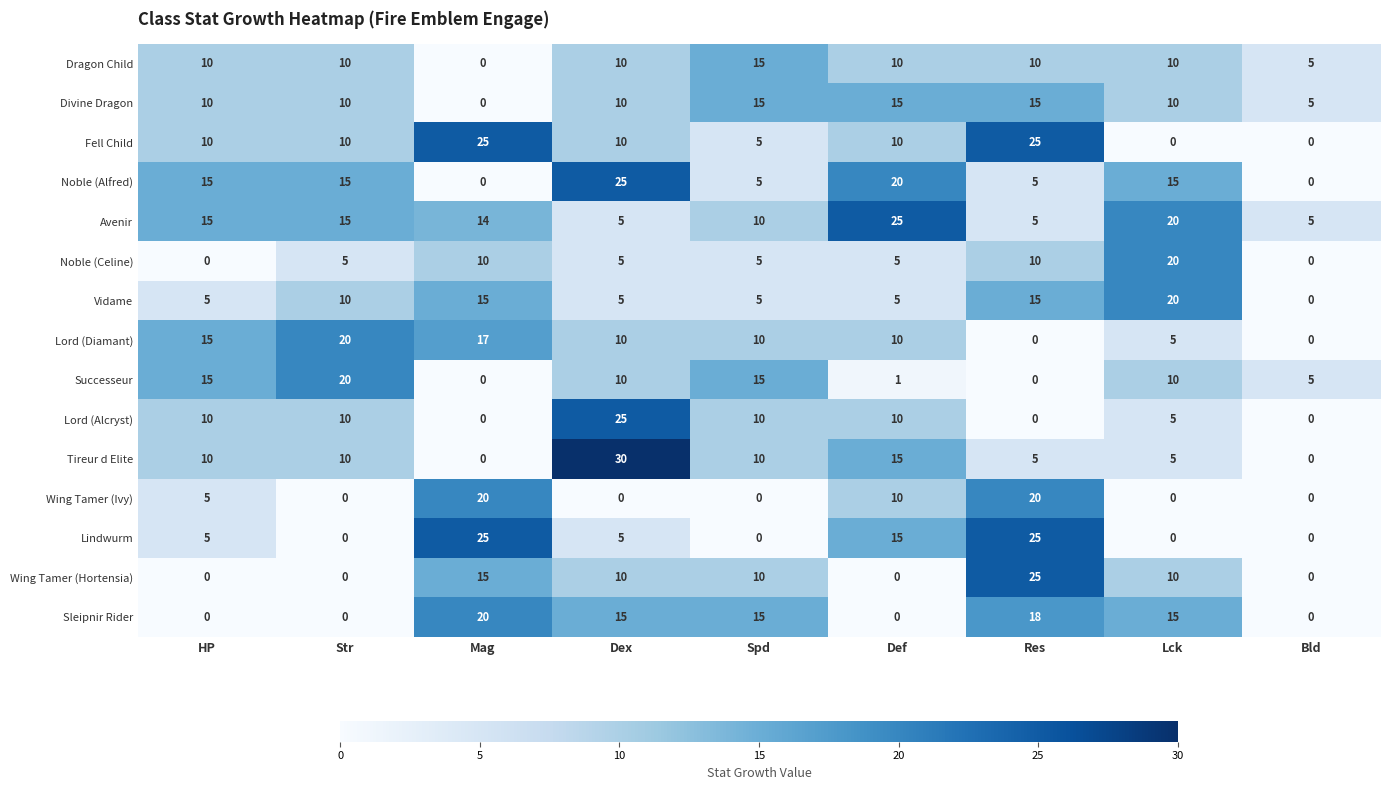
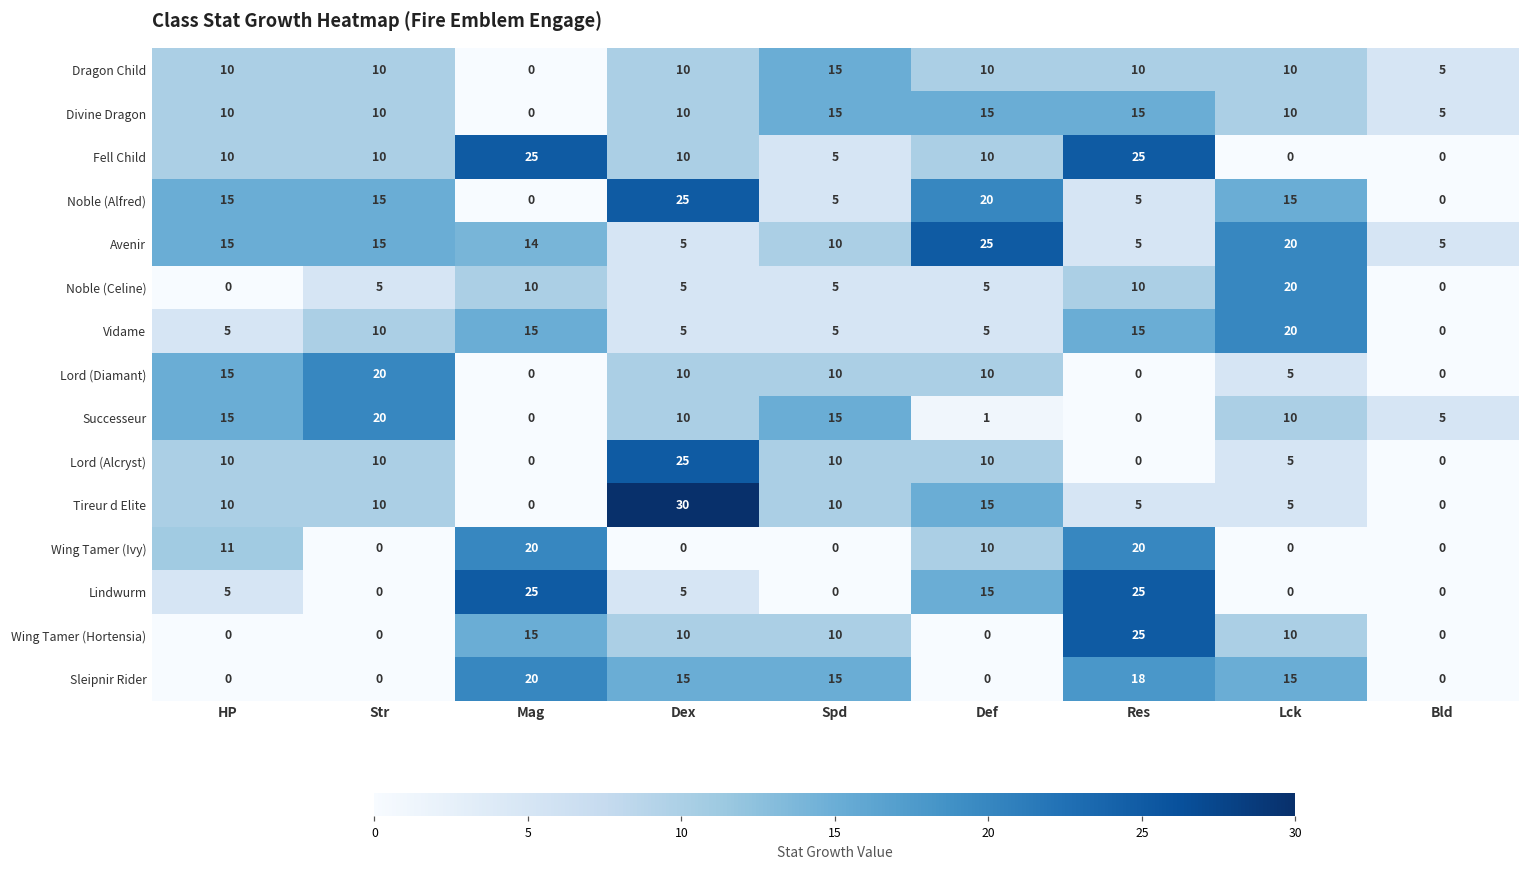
  {
    "Dragon Child": {
      "HP": 10,
      "Str": 10,
      "Mag": 0,
      "Dex": 10,
      "Spd": 15,
      "Def": 10,
      "Res": 10,
      "Lck": 10,
      "Bld": 5
    },
    "Divine Dragon": {
      "HP": 10,
      "Str": 10,
      "Mag": 0,
      "Dex": 10,
      "Spd": 15,
      "Def": 15,
      "Res": 15,
      "Lck": 10,
      "Bld": 5
    },
    "Fell Child": {
      "HP": 10,
      "Str": 10,
      "Mag": 25,
      "Dex": 10,
      "Spd": 5,
      "Def": 10,
      "Res": 25,
      "Lck": 0,
      "Bld": 0
    },
    "Noble (Alfred)": {
      "HP": 15,
      "Str": 15,
      "Mag": 0,
      "Dex": 25,
      "Spd": 5,
      "Def": 20,
      "Res": 5,
      "Lck": 15,
      "Bld": 0
    },
    "Avenir": {
      "HP": 15,
      "Str": 15,
      "Mag": 14,
      "Dex": 5,
      "Spd": 10,
      "Def": 25,
      "Res": 5,
      "Lck": 20,
      "Bld": 5
    },
    "Noble (Celine)": {
      "HP": 0,
      "Str": 5,
      "Mag": 10,
      "Dex": 5,
      "Spd": 5,
      "Def": 5,
      "Res": 10,
      "Lck": 20,
      "Bld": 0
    },
    "Vidame": {
      "HP": 5,
      "Str": 10,
      "Mag": 15,
      "Dex": 5,
      "Spd": 5,
      "Def": 5,
      "Res": 15,
      "Lck": 20,
      "Bld": 0
    },
    "Lord (Diamant)": {
      "HP": 15,
      "Str": 20,
-     "Mag": 17,
+     "Mag": 0,
      "Dex": 10,
      "Spd": 10,
      "Def": 10,
      "Res": 0,
      "Lck": 5,
      "Bld": 0
    },
    "Successeur": {
      "HP": 15,
      "Str": 20,
      "Mag": 0,
      "Dex": 10,
      "Spd": 15,
      "Def": 1,
      "Res": 0,
      "Lck": 10,
      "Bld": 5
    },
    "Lord (Alcryst)": {
      "HP": 10,
      "Str": 10,
      "Mag": 0,
      "Dex": 25,
      "Spd": 10,
      "Def": 10,
      "Res": 0,
      "Lck": 5,
      "Bld": 0
    },
    "Tireur d Elite": {
      "HP": 10,
      "Str": 10,
      "Mag": 0,
      "Dex": 30,
      "Spd": 10,
      "Def": 15,
      "Res": 5,
      "Lck": 5,
      "Bld": 0
    },
    "Wing Tamer (Ivy)": {
-     "HP": 5,
+     "HP": 11,
      "Str": 0,
      "Mag": 20,
      "Dex": 0,
      "Spd": 0,
      "Def": 10,
      "Res": 20,
      "Lck": 0,
      "Bld": 0
    },
    "Lindwurm": {
      "HP": 5,
      "Str": 0,
      "Mag": 25,
      "Dex": 5,
      "Spd": 0,
      "Def": 15,
      "Res": 25,
      "Lck": 0,
      "Bld": 0
    },
    "Wing Tamer (Hortensia)": {
      "HP": 0,
      "Str": 0,
      "Mag": 15,
      "Dex": 10,
      "Spd": 10,
      "Def": 0,
      "Res": 25,
      "Lck": 10,
      "Bld": 0
    },
    "Sleipnir Rider": {
      "HP": 0,
      "Str": 0,
      "Mag": 20,
      "Dex": 15,
      "Spd": 15,
      "Def": 0,
      "Res": 18,
      "Lck": 15,
      "Bld": 0
    }
  }
